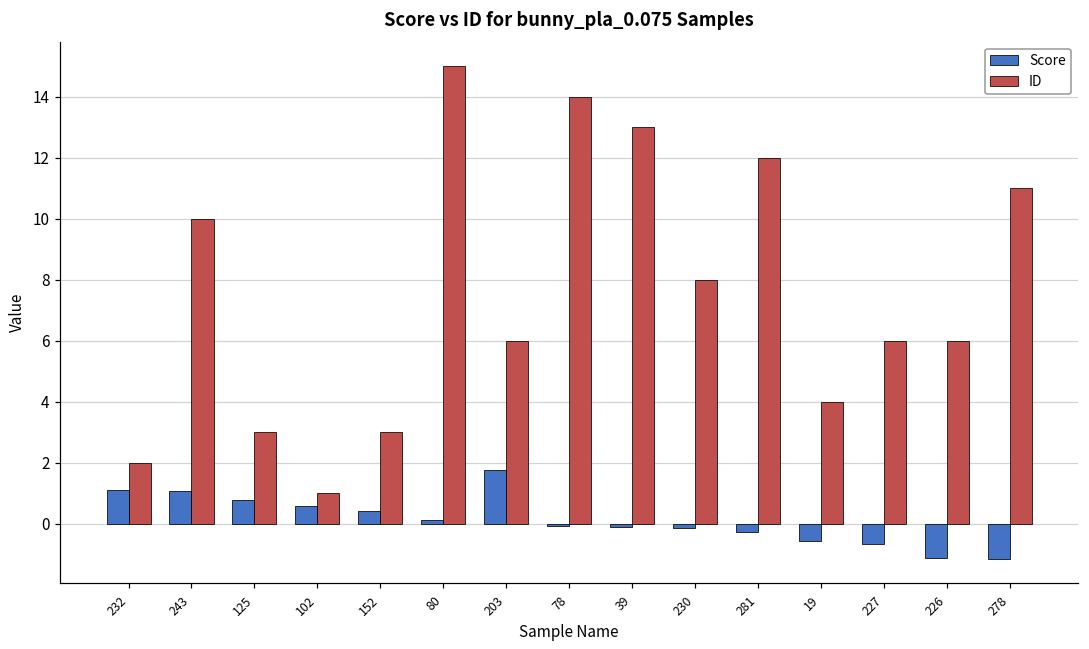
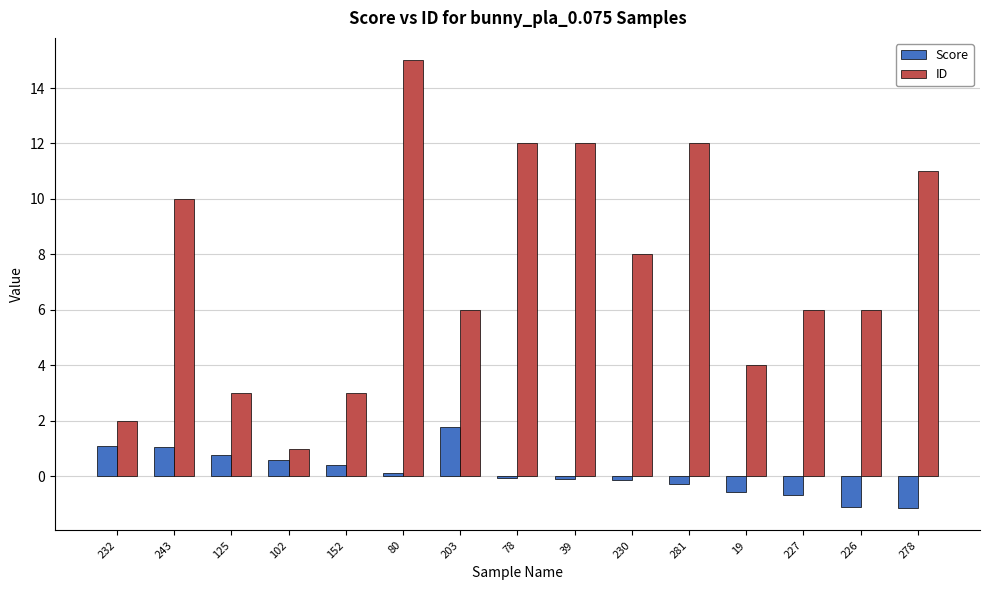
  {
    "Score": {
      "232": 1.1,
      "243": 1,
      "125": 0.8,
      "102": 0.6,
      "152": 0.4,
      "80": 0.1,
      "203": 1.8,
      "39": -0.1,
      "230": -0.1,
      "281": -0.3,
      "19": -0.6,
      "227": -0.7,
      "226": -1.1,
      "278": -1.1
    },
    "ID": {
      "232": 2,
      "243": 10,
      "125": 3,
      "102": 1,
      "152": 3,
      "80": 15,
      "203": 6,
-     "78": 14,
-     "39": 13,
+     "78": 12,
+     "39": 12,
      "230": 8,
      "281": 12,
      "19": 4,
      "227": 6,
      "226": 6,
      "278": 11
    }
  }
